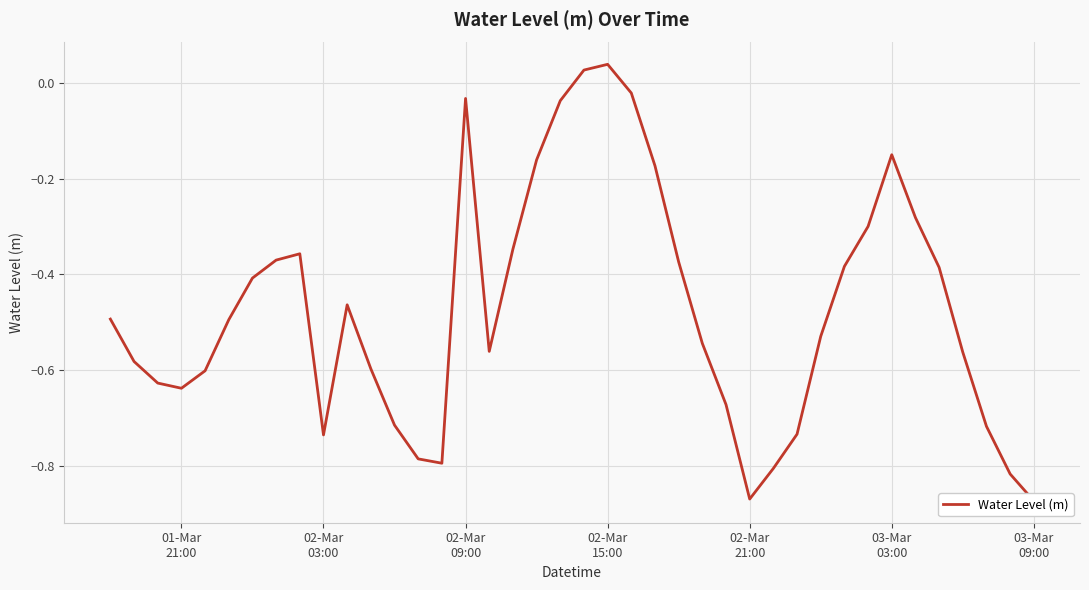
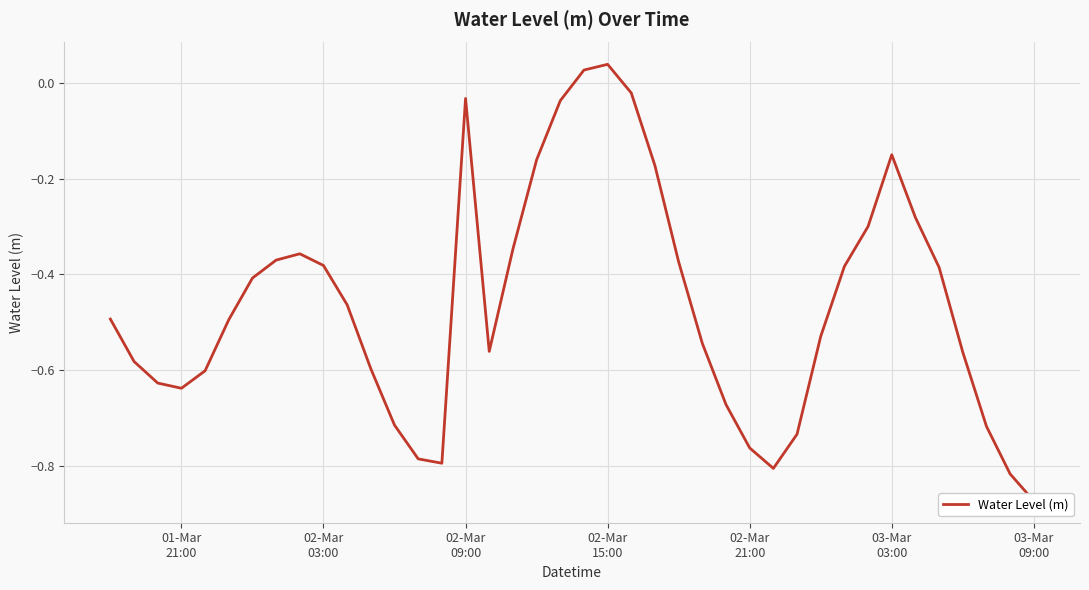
  {
    "01-Mar 21:00": -0.64,
-   "02-Mar 03:00": -0.74,
+   "02-Mar 03:00": -0.38,
    "02-Mar 09:00": -0.03,
    "02-Mar 15:00": 0.04,
-   "02-Mar 21:00": -0.87,
+   "02-Mar 21:00": -0.76,
    "03-Mar 03:00": -0.15
  }
